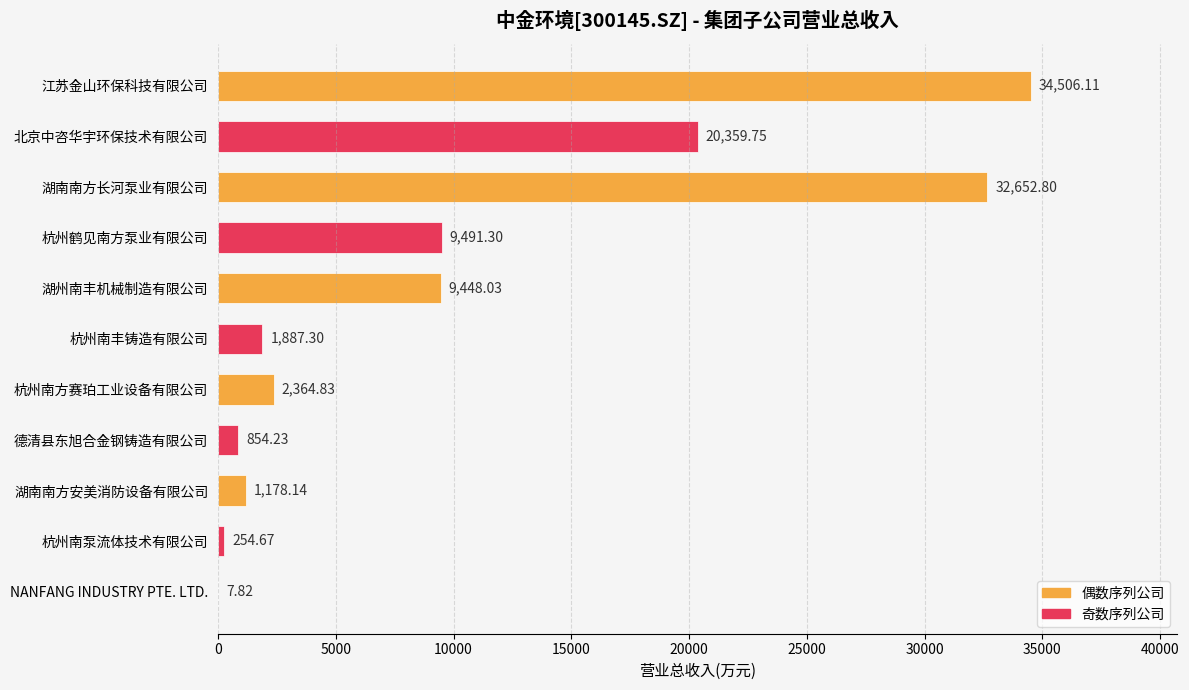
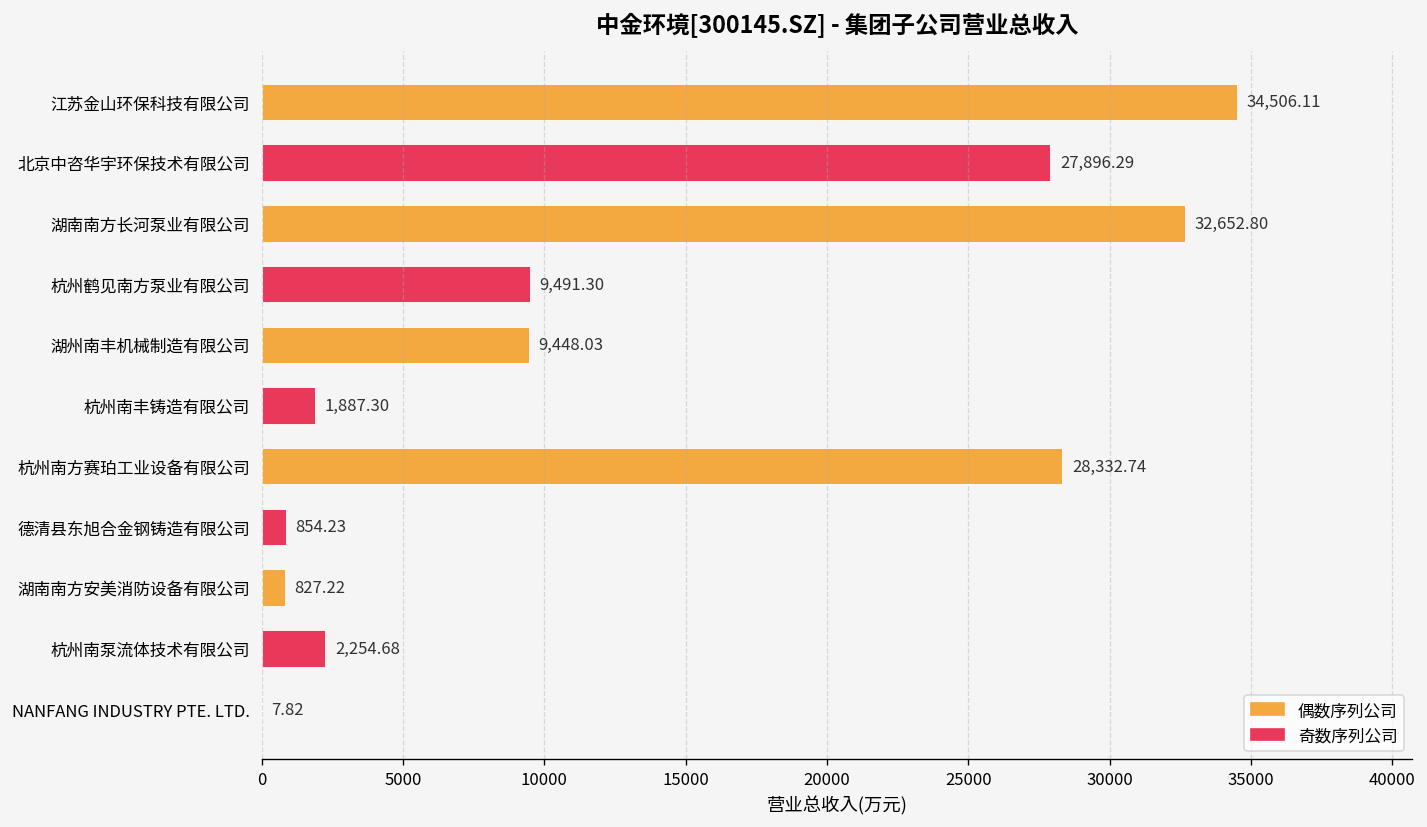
  {
    "江苏金山环保科技有限公司": "34,506.11",
-   "北京中咨华宇环保技术有限公司": "20,359.75",
+   "北京中咨华宇环保技术有限公司": "27,896.29",
    "湖南南方长河泵业有限公司": "32,652.80",
    "杭州鹤见南方泵业有限公司": "9,491.30",
    "湖州南丰机械制造有限公司": "9,448.03",
    "杭州南丰铸造有限公司": "1,887.30",
-   "杭州南方赛珀工业设备有限公司": "2,364.83",
+   "杭州南方赛珀工业设备有限公司": "28,332.74",
    "德清县东旭合金钢铸造有限公司": "854.23",
-   "湖南南方安美消防设备有限公司": "1,178.14",
-   "杭州南泵流体技术有限公司": "254.67",
+   "湖南南方安美消防设备有限公司": "827.22",
+   "杭州南泵流体技术有限公司": "2,254.68",
    "NANFANG INDUSTRY PTE. LTD.": "7.82"
  }
